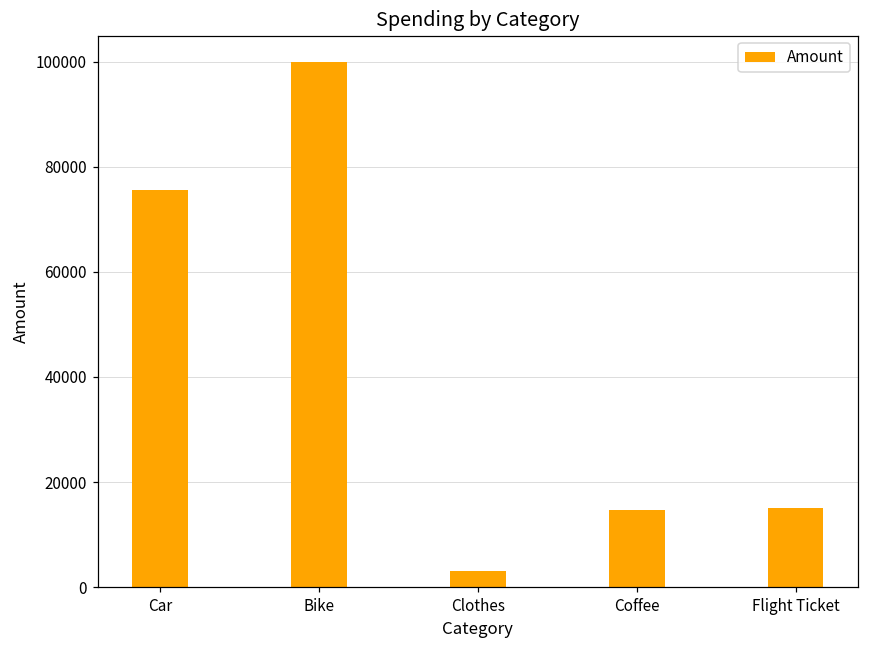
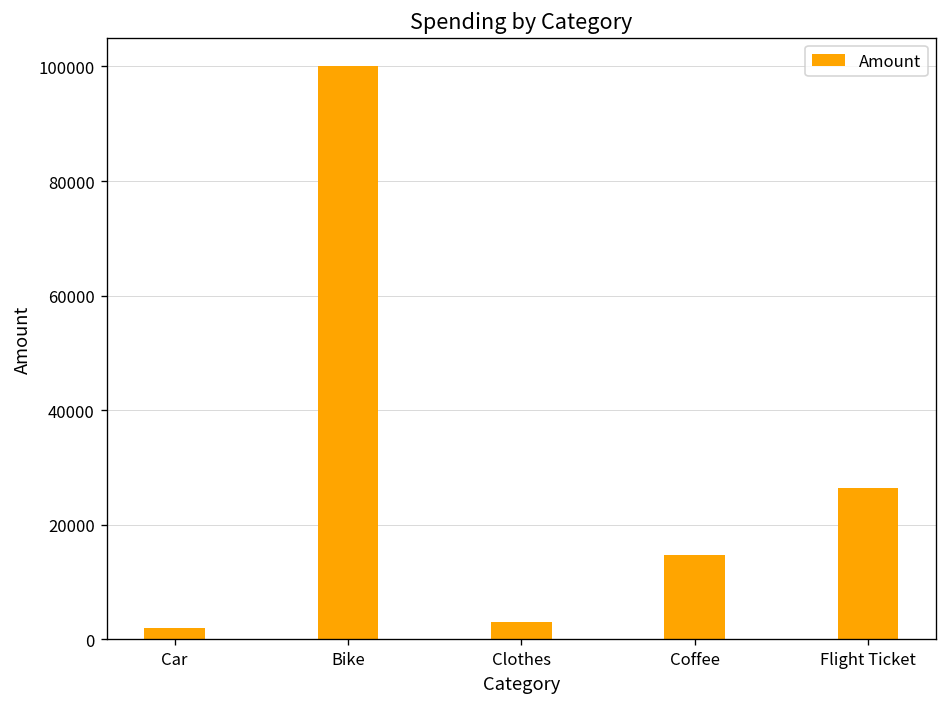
  {
-   "Car": 76000,
+   "Car": 2000,
    "Bike": 100000,
    "Clothes": 3000,
    "Coffee": 15000,
-   "Flight Ticket": 15000
+   "Flight Ticket": 26000
  }
